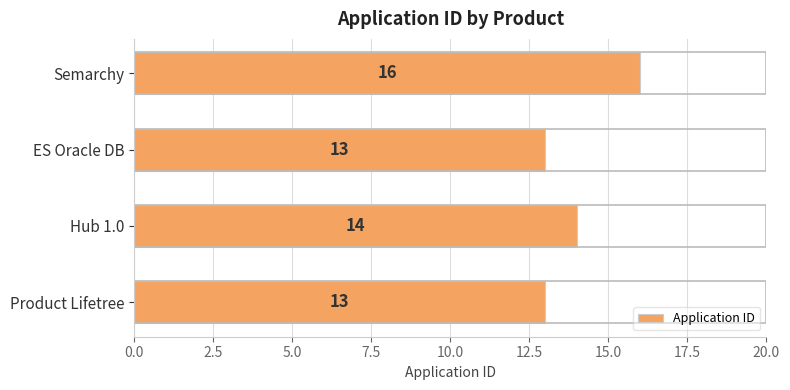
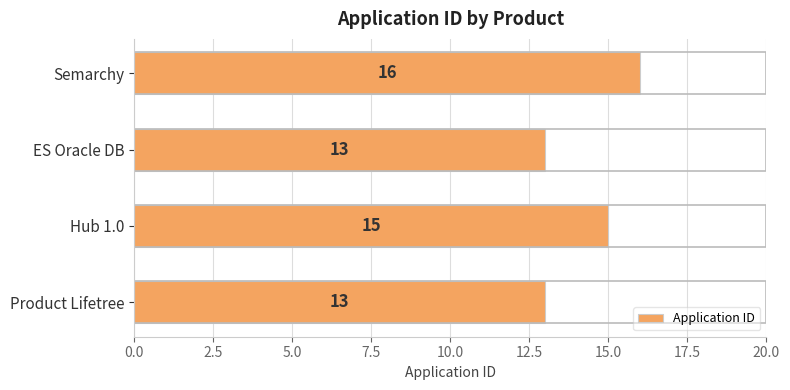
  {
    "Semarchy": 16,
    "ES Oracle DB": 13,
-   "Hub 1.0": 14,
+   "Hub 1.0": 15,
    "Product Lifetree": 13
  }
